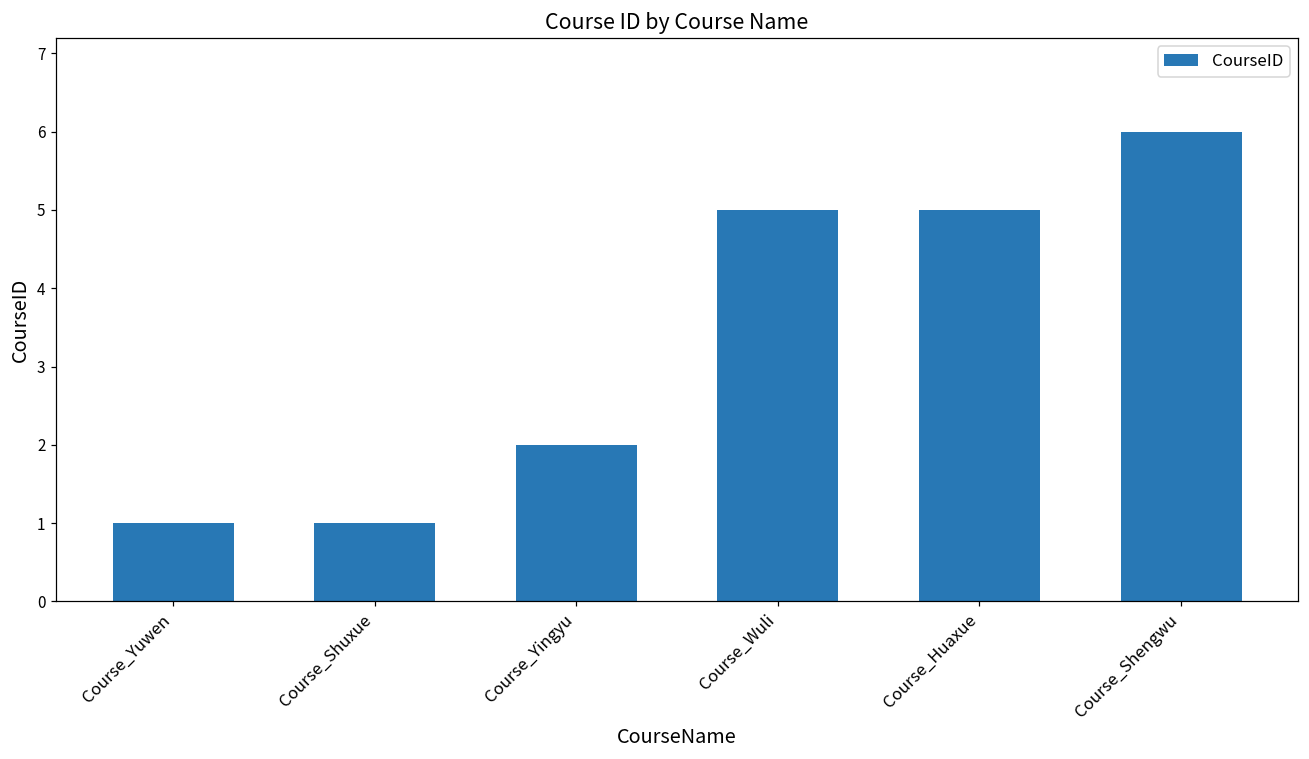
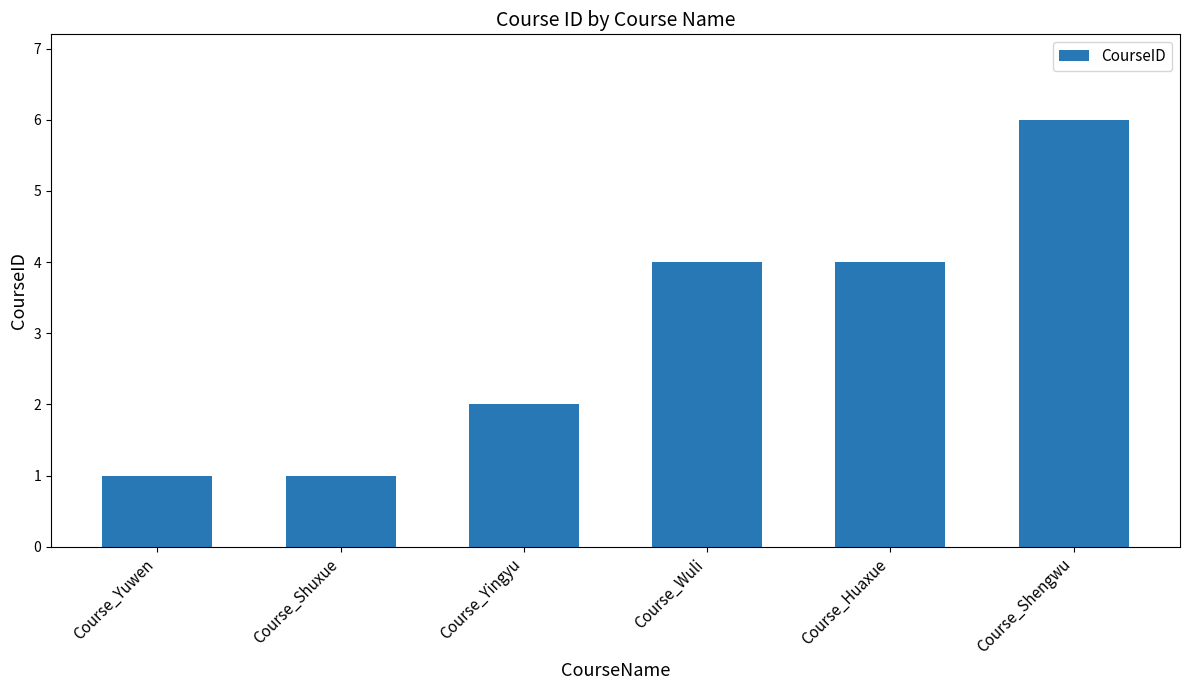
  {
    "Course_Yuwen": 1,
    "Course_Shuxue": 1,
    "Course_Yingyu": 2,
-   "Course_Wuli": 5,
-   "Course_Huaxue": 5,
+   "Course_Wuli": 4,
+   "Course_Huaxue": 4,
    "Course_Shengwu": 6
  }
